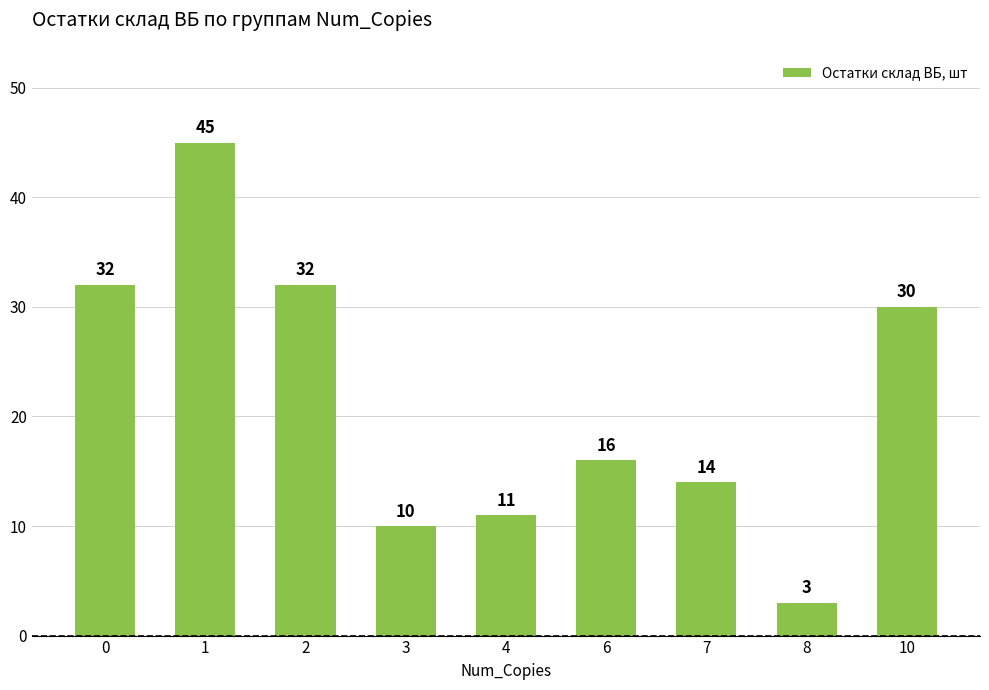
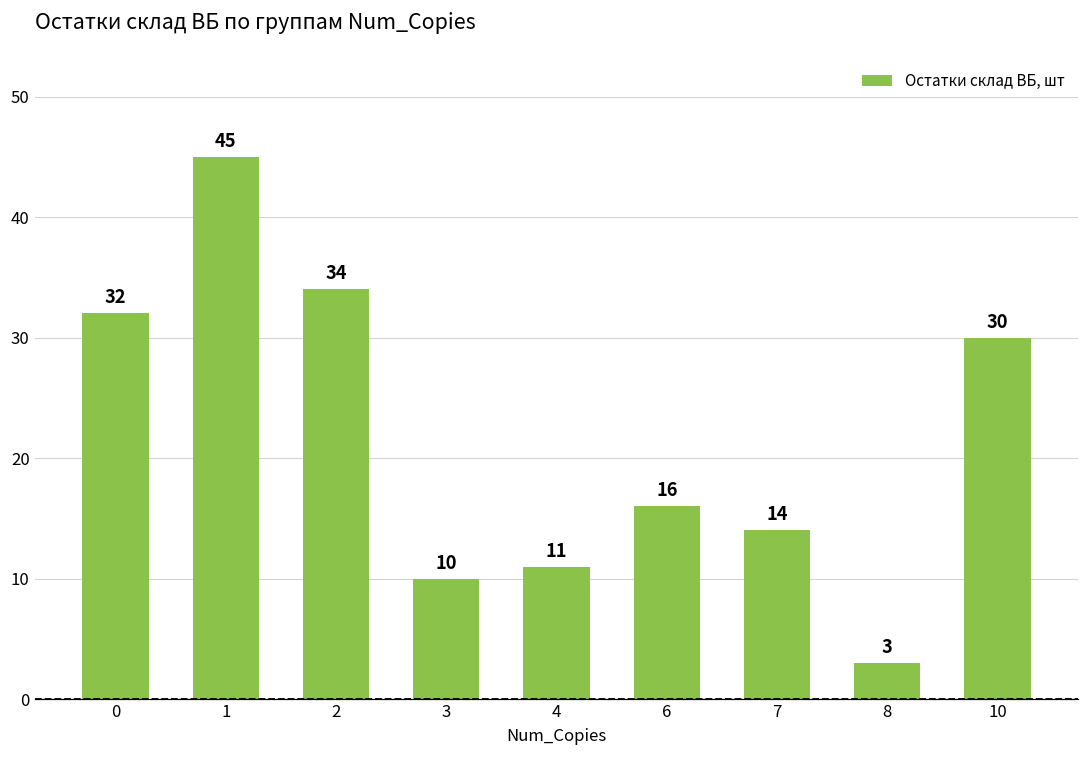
  {
    "0": 32,
    "1": 45,
-   "2": 32,
+   "2": 34,
    "3": 10,
    "4": 11,
    "6": 16,
    "7": 14,
    "8": 3,
    "10": 30
  }
